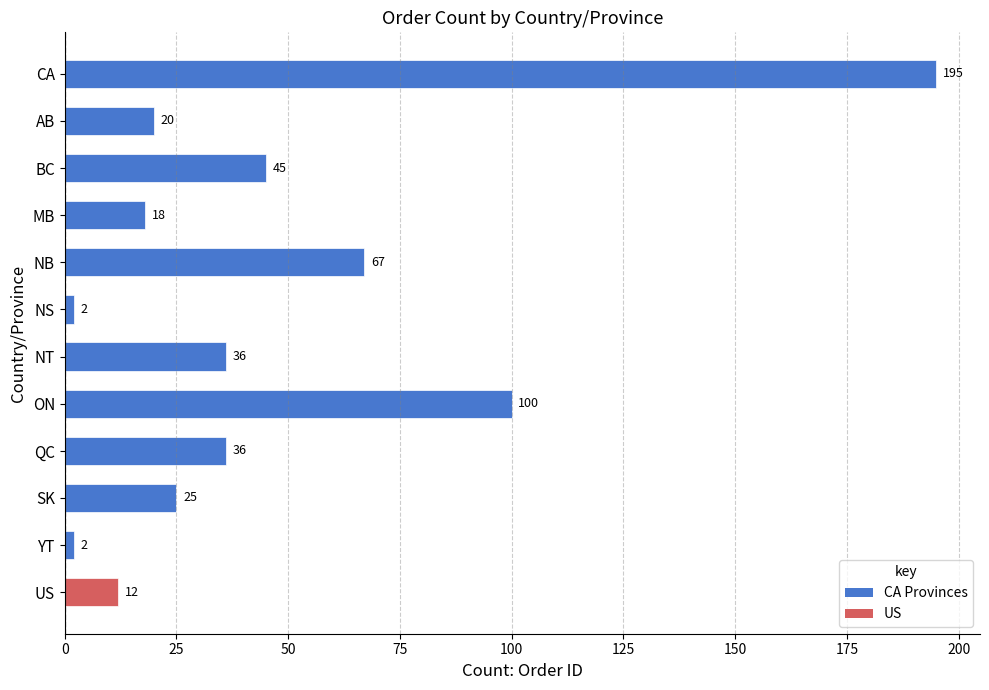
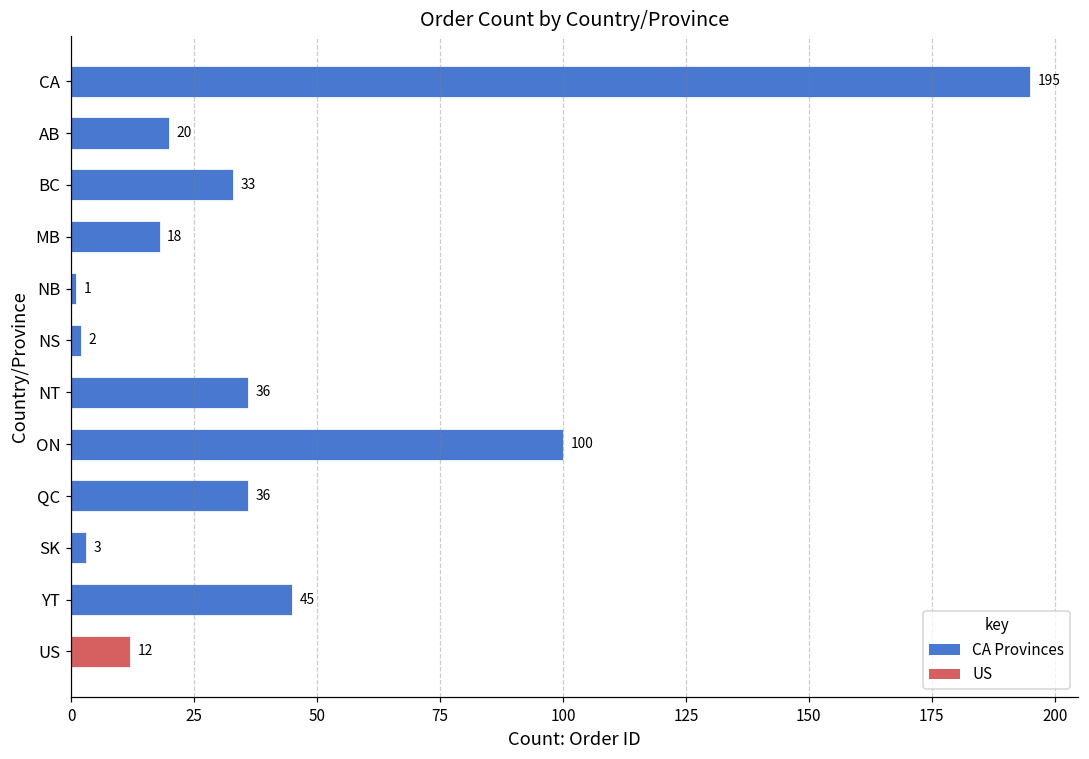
  {
    "CA": 195,
    "AB": 20,
-   "BC": 45,
+   "BC": 33,
    "MB": 18,
-   "NB": 67,
+   "NB": 1,
    "NS": 2,
    "NT": 36,
    "ON": 100,
    "QC": 36,
-   "SK": 25,
-   "YT": 2,
+   "SK": 3,
+   "YT": 45,
    "US": 12
  }
